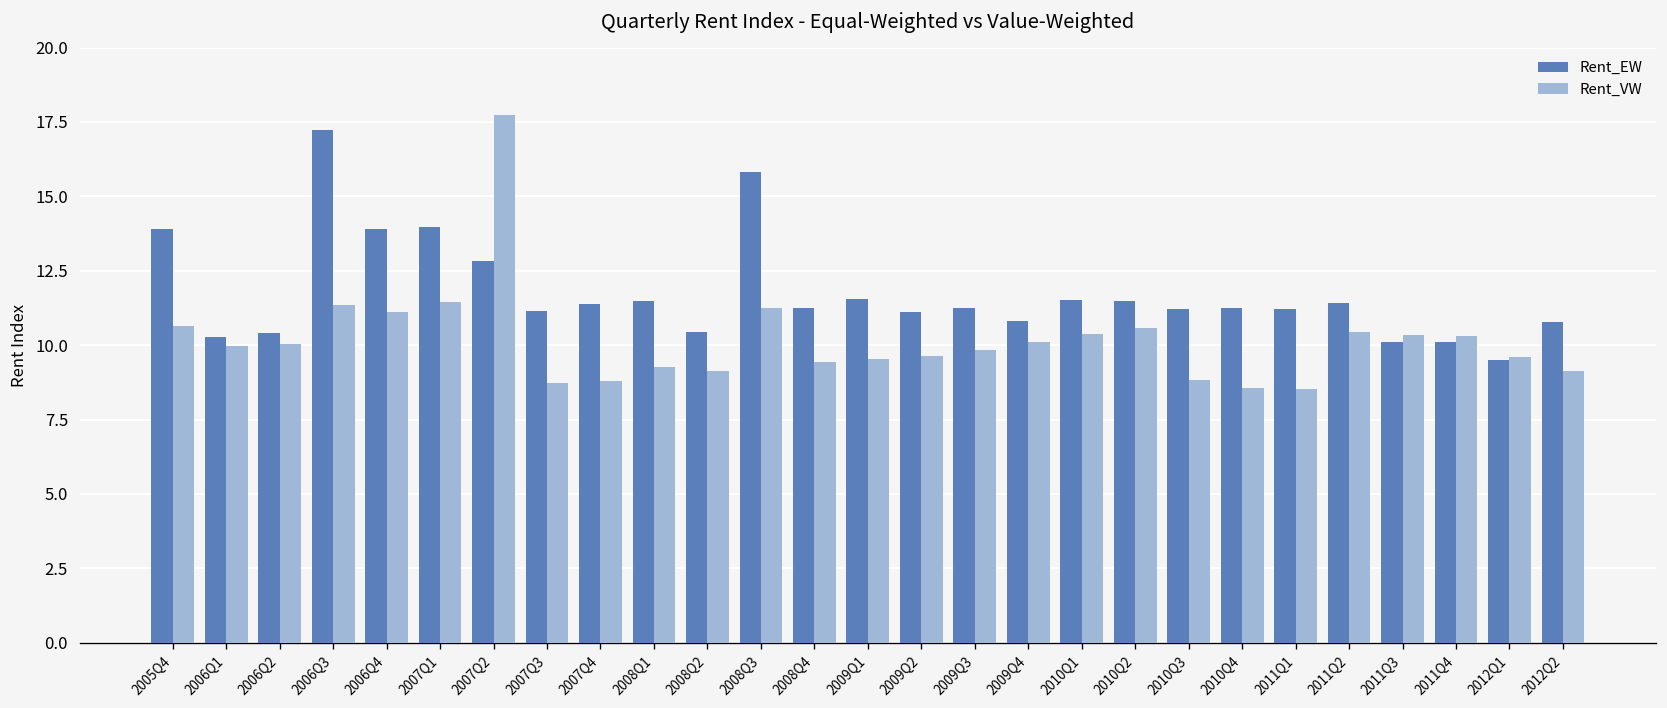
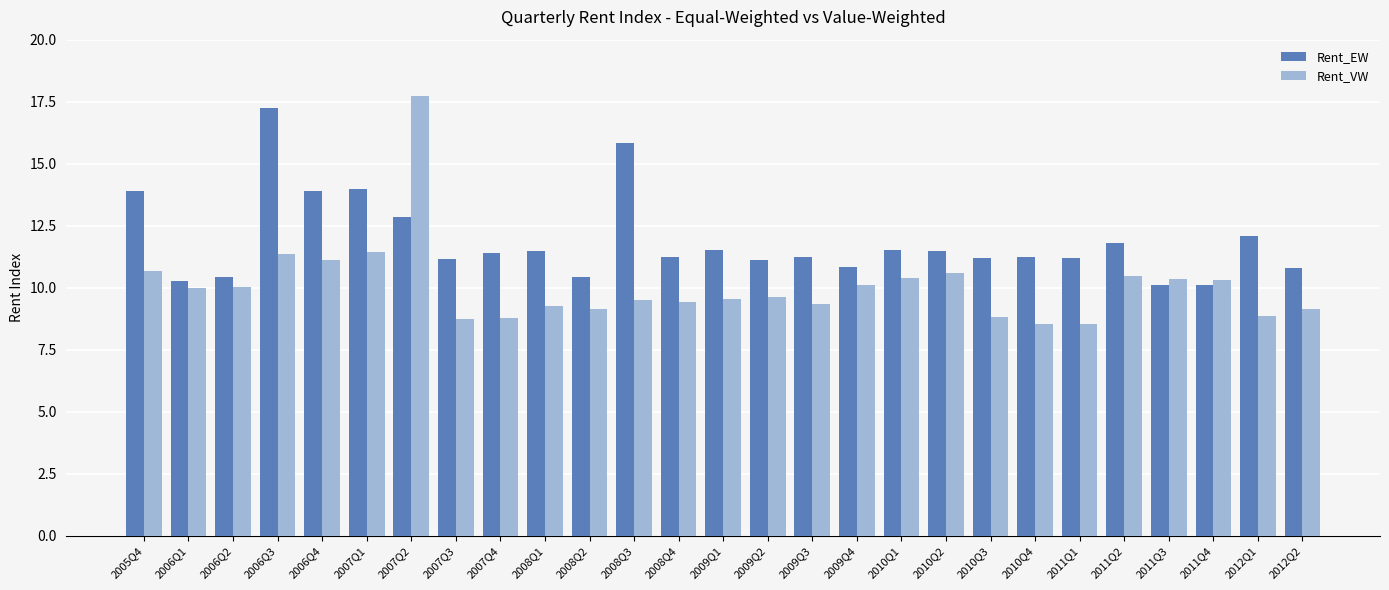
  {
    "Rent_EW": {
      "2005Q4": 13.9,
      "2006Q1": 10.3,
      "2006Q2": 10.4,
      "2006Q3": 17.2,
      "2006Q4": 13.9,
      "2007Q1": 14.0,
      "2007Q2": 12.8,
      "2007Q3": 11.2,
      "2007Q4": 11.4,
      "2008Q1": 11.5,
      "2008Q2": 10.4,
      "2008Q3": 15.8,
      "2008Q4": 11.3,
      "2009Q1": 11.5,
      "2009Q2": 11.1,
      "2009Q3": 11.2,
      "2009Q4": 10.8,
      "2010Q1": 11.5,
      "2010Q2": 11.5,
      "2010Q3": 11.2,
      "2010Q4": 11.2,
      "2011Q1": 11.2,
-     "2011Q2": 11.4,
+     "2011Q2": 11.8,
      "2011Q3": 10.1,
      "2011Q4": 10.1,
-     "2012Q1": 9.5,
+     "2012Q1": 12.1,
      "2012Q2": 10.8
    },
    "Rent_VW": {
      "2005Q4": 10.7,
      "2006Q1": 10.0,
      "2006Q2": 10.0,
      "2006Q3": 11.3,
      "2006Q4": 11.1,
      "2007Q1": 11.4,
      "2007Q2": 17.7,
      "2007Q3": 8.7,
      "2007Q4": 8.8,
      "2008Q1": 9.3,
      "2008Q2": 9.1,
-     "2008Q3": 11.2,
+     "2008Q3": 9.5,
      "2008Q4": 9.4,
      "2009Q1": 9.5,
      "2009Q2": 9.6,
-     "2009Q3": 9.8,
+     "2009Q3": 9.3,
      "2009Q4": 10.1,
      "2010Q1": 10.4,
      "2010Q2": 10.6,
      "2010Q3": 8.8,
      "2010Q4": 8.6,
      "2011Q1": 8.5,
      "2011Q2": 10.5,
      "2011Q3": 10.4,
      "2011Q4": 10.3,
-     "2012Q1": 9.6,
+     "2012Q1": 8.9,
      "2012Q2": 9.1
    }
  }
